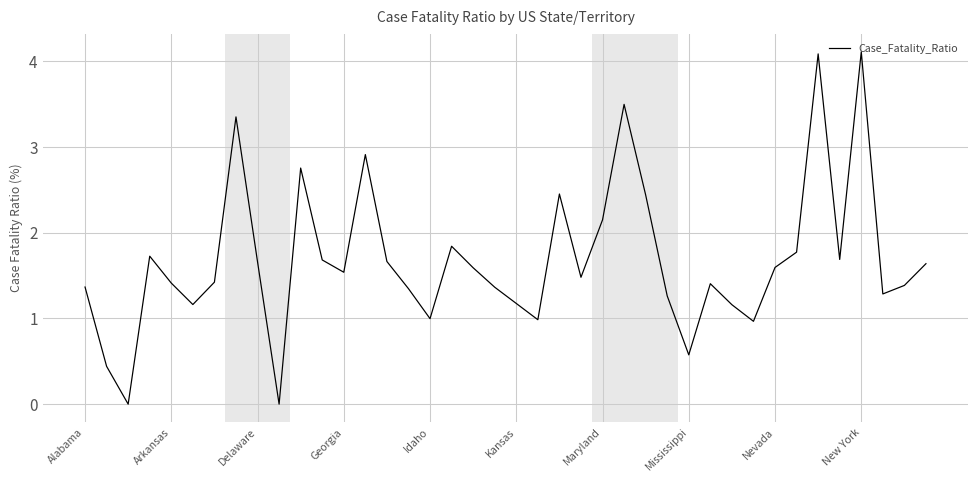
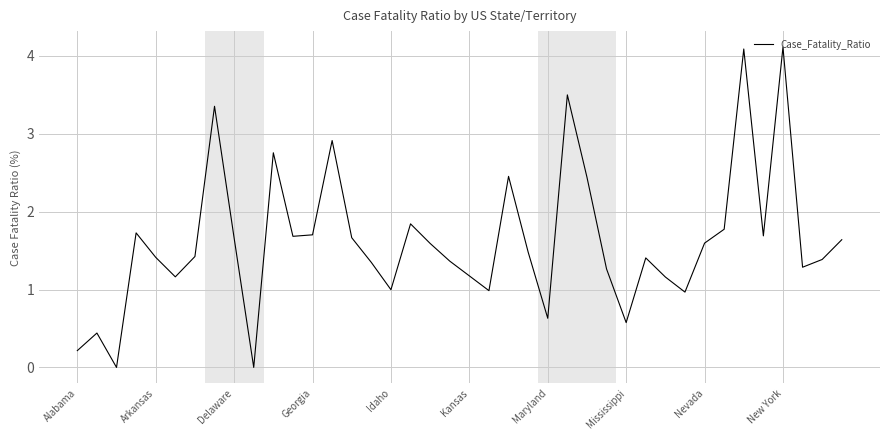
  {
-   "Alabama": 1.4,
+   "Alabama": 0.2,
    "Arkansas": 1.4,
    "Delaware": 1.7,
-   "Georgia": 1.5,
+   "Georgia": 1.7,
    "Idaho": 1.0,
    "Kansas": 1.2,
-   "Maryland": 2.2,
+   "Maryland": 0.6,
    "Mississippi": 0.6,
    "Nevada": 1.6,
    "New York": 4.1
  }
